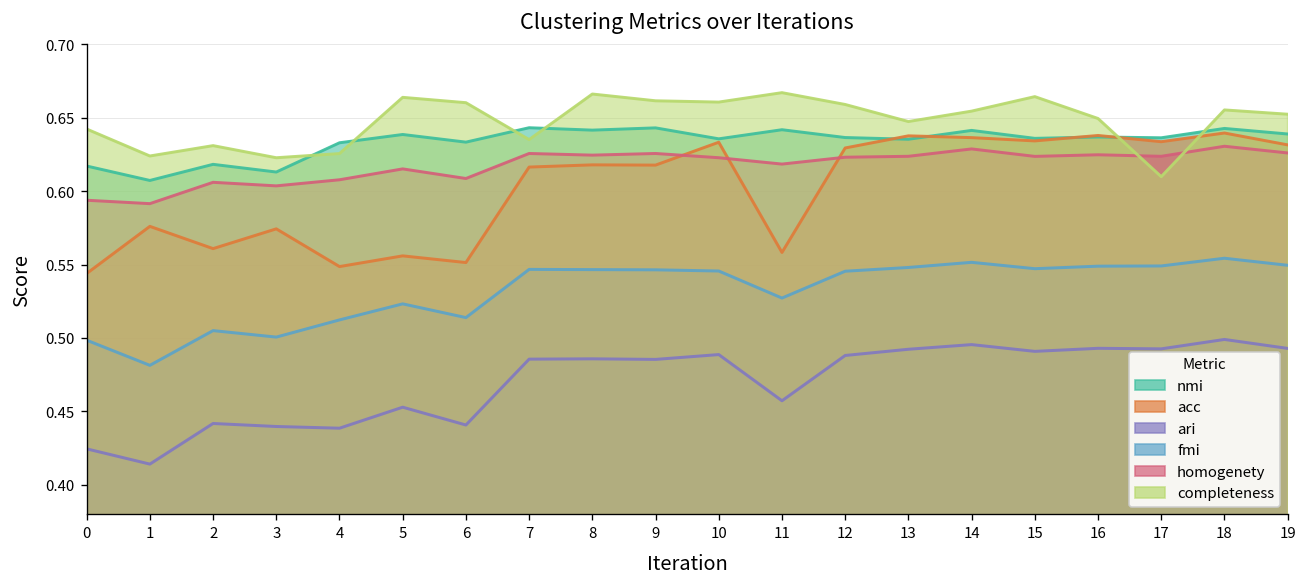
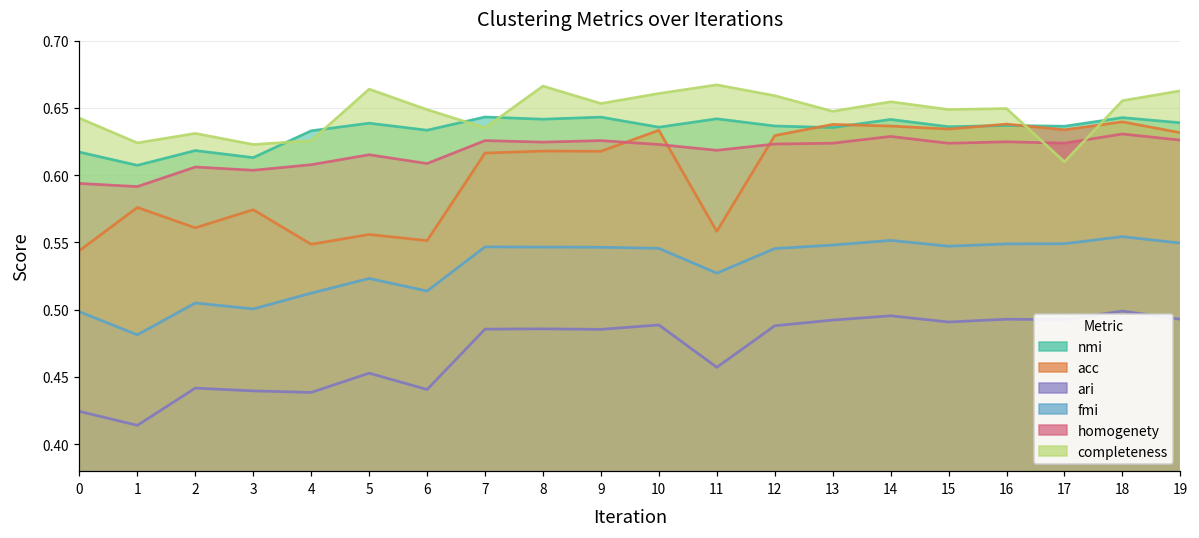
  {
    "completeness": {
      "0": 0.642,
      "1": 0.624,
      "2": 0.631,
      "3": 0.623,
      "4": 0.626,
      "5": 0.664,
-     "6": 0.660,
+     "6": 0.649,
      "7": 0.635,
      "8": 0.666,
-     "9": 0.662,
+     "9": 0.653,
      "10": 0.661,
      "11": 0.667,
      "12": 0.659,
      "13": 0.647,
      "14": 0.655,
-     "15": 0.664,
+     "15": 0.649,
      "16": 0.650,
      "17": 0.610,
      "18": 0.655,
-     "19": 0.652
+     "19": 0.663
    }
  }
